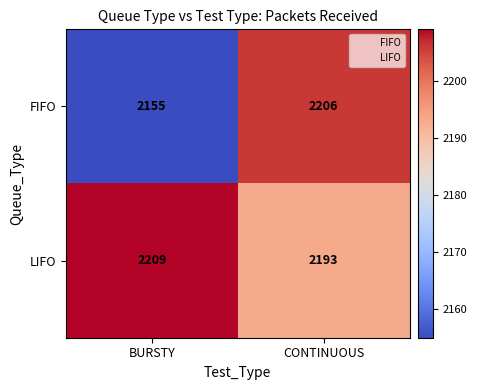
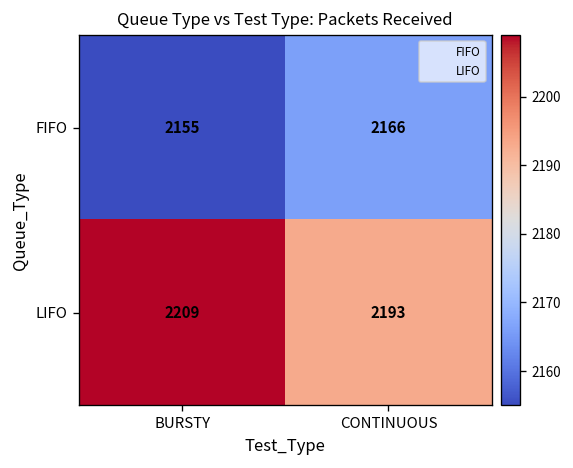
  {
    "FIFO": {
      "BURSTY": 2155,
-     "CONTINUOUS": 2206
+     "CONTINUOUS": 2166
    },
    "LIFO": {
      "BURSTY": 2209,
      "CONTINUOUS": 2193
    }
  }
